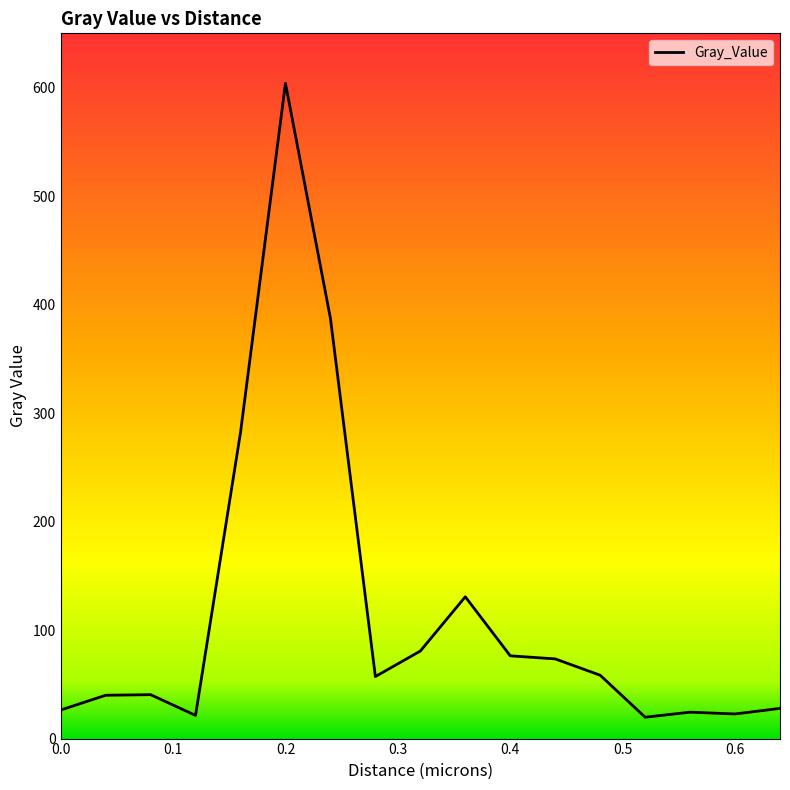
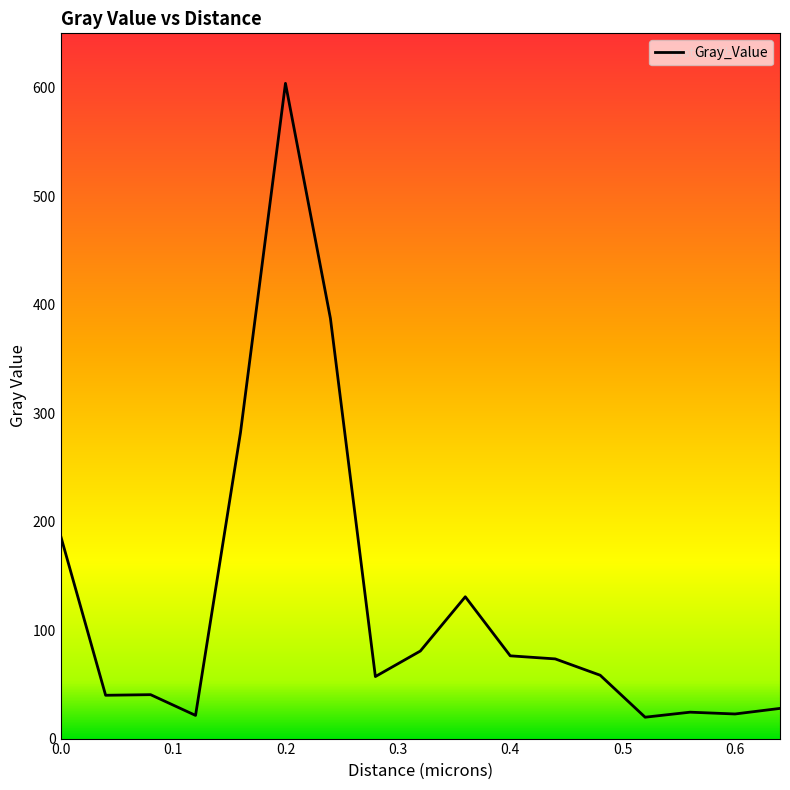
  {
-   "0.0": 26,
+   "0.0": 187,
    "0.2": 604,
    "0.4": 76,
    "0.6": 23
  }
